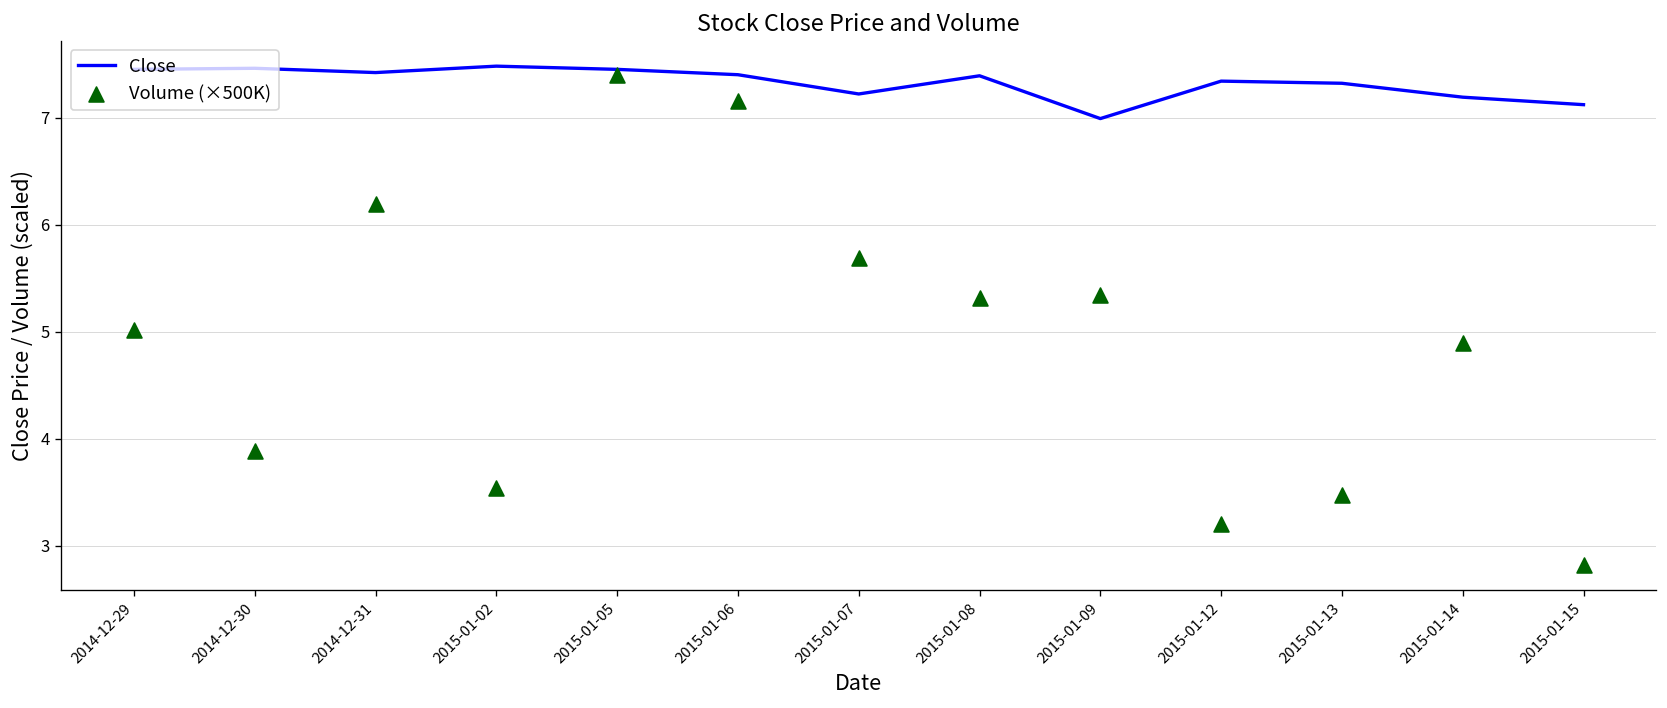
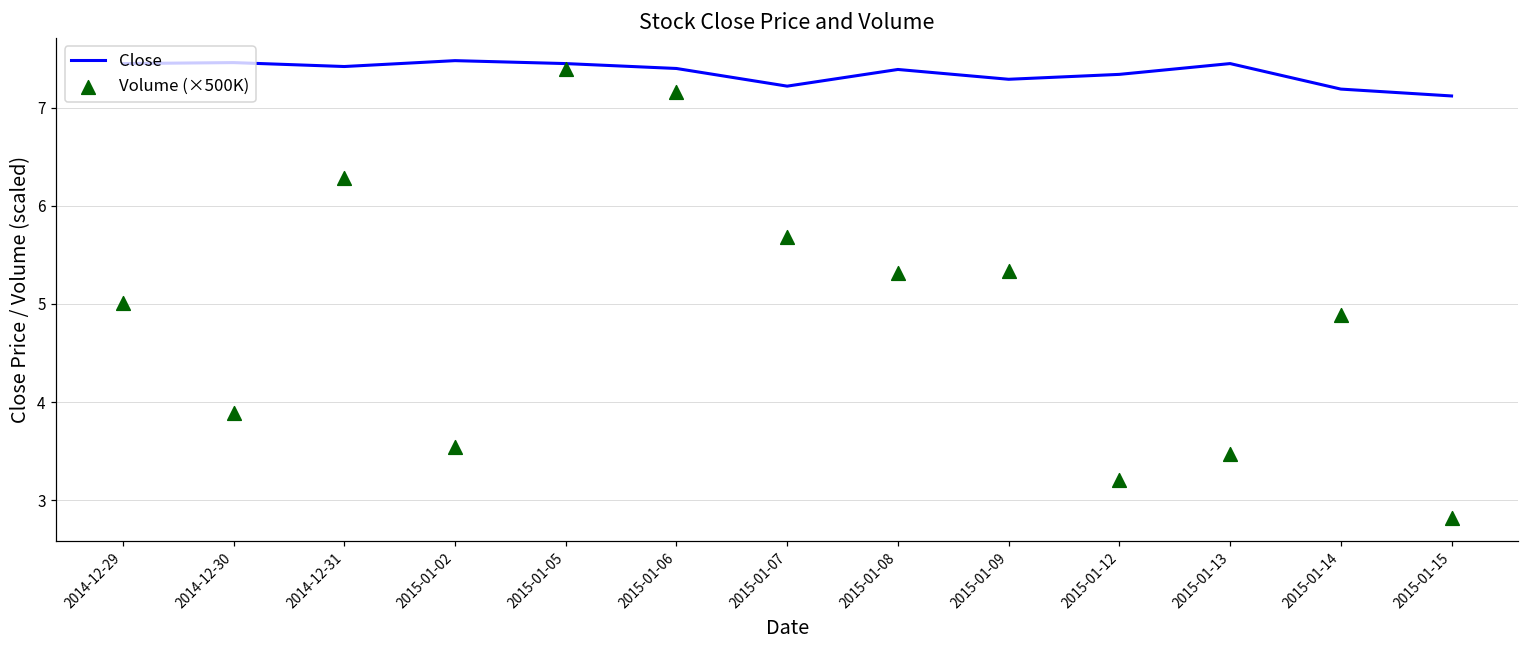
  {
    "Volume (×500K)": {
-     "2014-12-31": 6.2
+     "2014-12-31": 6.3
    },
    "Close": {
      "2014-12-31": 7.4,
      "2015-01-02": 7.5,
      "2015-01-05": 7.5,
      "2015-01-06": 7.4,
      "2015-01-07": 7.2,
      "2015-01-08": 7.4,
-     "2015-01-09": 7.0,
+     "2015-01-09": 7.3,
      "2015-01-12": 7.3,
-     "2015-01-13": 7.3,
+     "2015-01-13": 7.5,
      "2015-01-14": 7.2,
      "2015-01-15": 7.1
    }
  }
